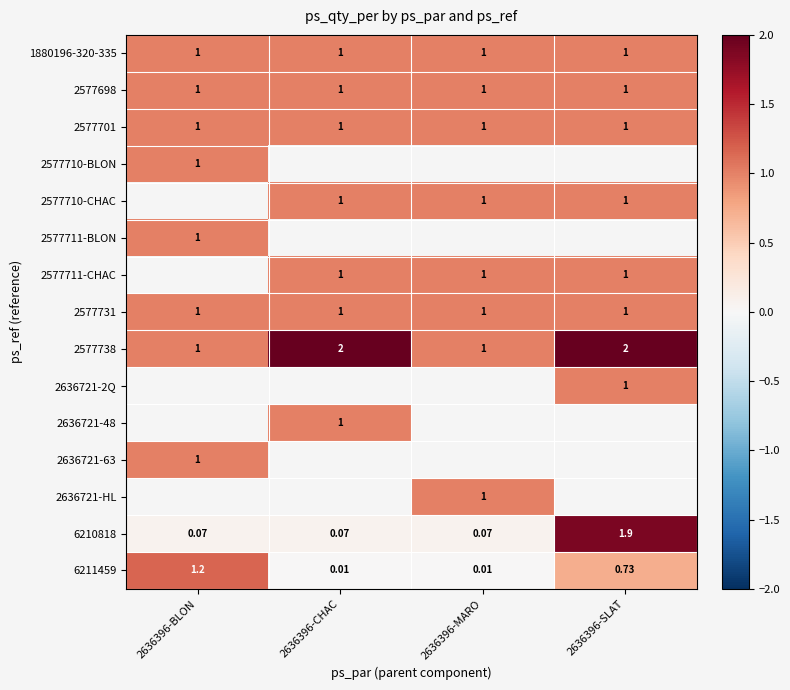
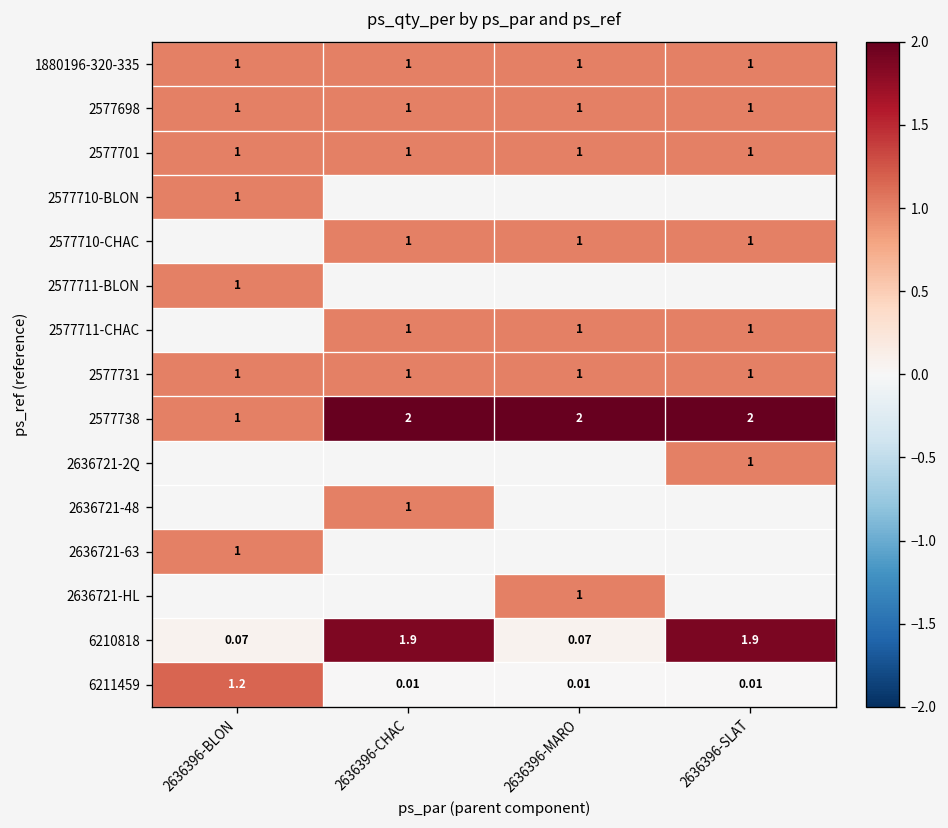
  {
    "1880196-320-335": {
      "2636396-BLON": 1,
      "2636396-CHAC": 1,
      "2636396-MARO": 1,
      "2636396-SLAT": 1
    },
    "2577698": {
      "2636396-BLON": 1,
      "2636396-CHAC": 1,
      "2636396-MARO": 1,
      "2636396-SLAT": 1
    },
    "2577701": {
      "2636396-BLON": 1,
      "2636396-CHAC": 1,
      "2636396-MARO": 1,
      "2636396-SLAT": 1
    },
    "2577710-BLON": {
      "2636396-BLON": 1
    },
    "2577710-CHAC": {
      "2636396-CHAC": 1,
      "2636396-MARO": 1,
      "2636396-SLAT": 1
    },
    "2577711-BLON": {
      "2636396-BLON": 1
    },
    "2577711-CHAC": {
      "2636396-CHAC": 1,
      "2636396-MARO": 1,
      "2636396-SLAT": 1
    },
    "2577731": {
      "2636396-BLON": 1,
      "2636396-CHAC": 1,
      "2636396-MARO": 1,
      "2636396-SLAT": 1
    },
    "2577738": {
      "2636396-BLON": 1,
      "2636396-CHAC": 2,
-     "2636396-MARO": 1,
+     "2636396-MARO": 2,
      "2636396-SLAT": 2
    },
    "2636721-2Q": {
      "2636396-SLAT": 1
    },
    "2636721-48": {
      "2636396-CHAC": 1
    },
    "2636721-63": {
      "2636396-BLON": 1
    },
    "2636721-HL": {
      "2636396-MARO": 1
    },
    "6210818": {
      "2636396-BLON": 0.07,
-     "2636396-CHAC": 0.07,
+     "2636396-CHAC": 1.9,
      "2636396-MARO": 0.07,
      "2636396-SLAT": 1.9
    },
    "6211459": {
      "2636396-BLON": 1.2,
      "2636396-CHAC": 0.01,
      "2636396-MARO": 0.01,
-     "2636396-SLAT": 0.73
+     "2636396-SLAT": 0.01
    }
  }
